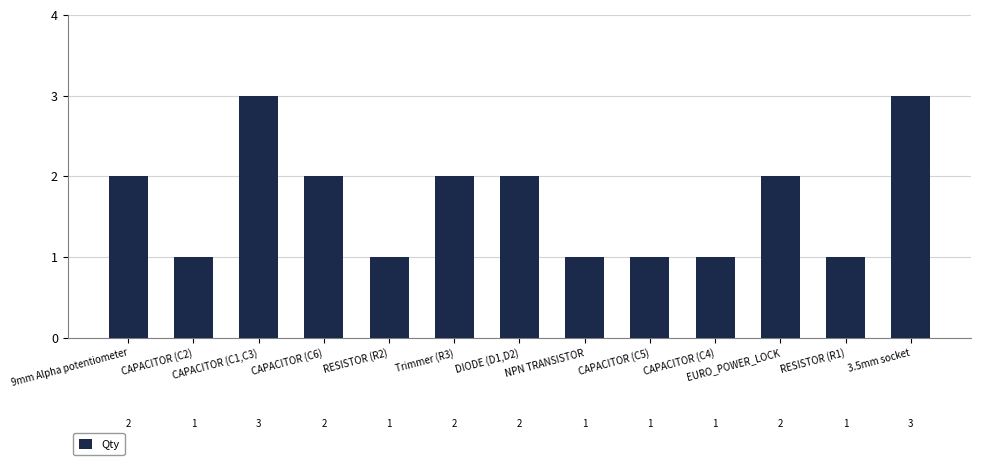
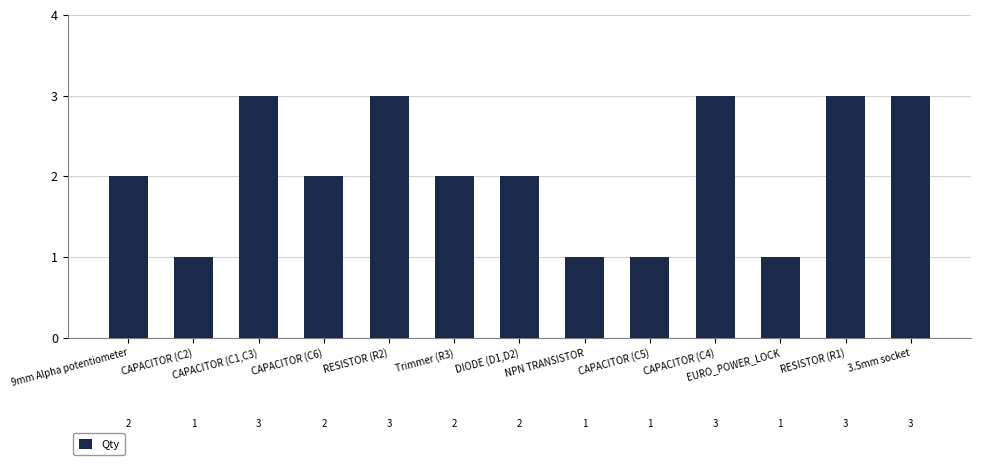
  {
-   "RESISTOR (R2)": 1,
-   "CAPACITOR (C4)": 1,
-   "EURO_POWER_LOCK": 2,
-   "RESISTOR (R1)": 1
+   "RESISTOR (R2)": 3,
+   "CAPACITOR (C4)": 3,
+   "EURO_POWER_LOCK": 1,
+   "RESISTOR (R1)": 3
  }
